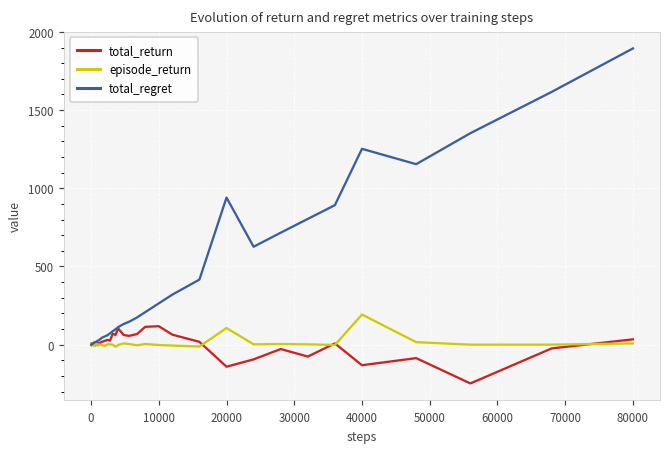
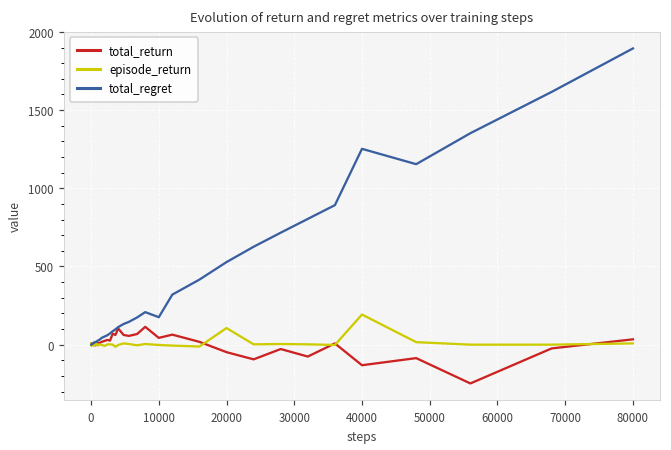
  {
    "total_return": {
-     "10000": 120,
-     "20000": -140,
+     "10000": 40,
+     "20000": -50,
      "40000": -130,
      "80000": 30
    },
    "episode_return": {
      "10000": 0,
      "20000": 110,
      "40000": 190,
      "80000": 10
    },
    "total_regret": {
-     "10000": 260,
-     "20000": 940,
+     "10000": 180,
+     "20000": 530,
      "40000": 1250,
      "80000": 1890
    }
  }
